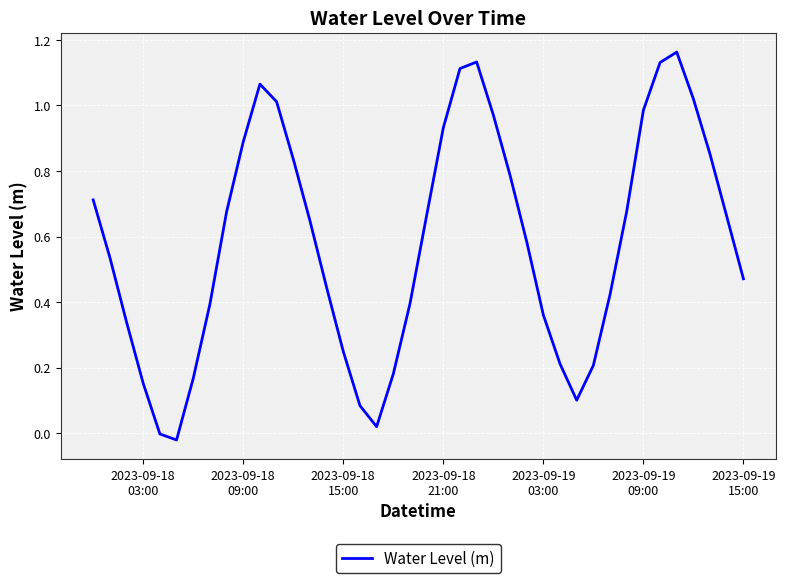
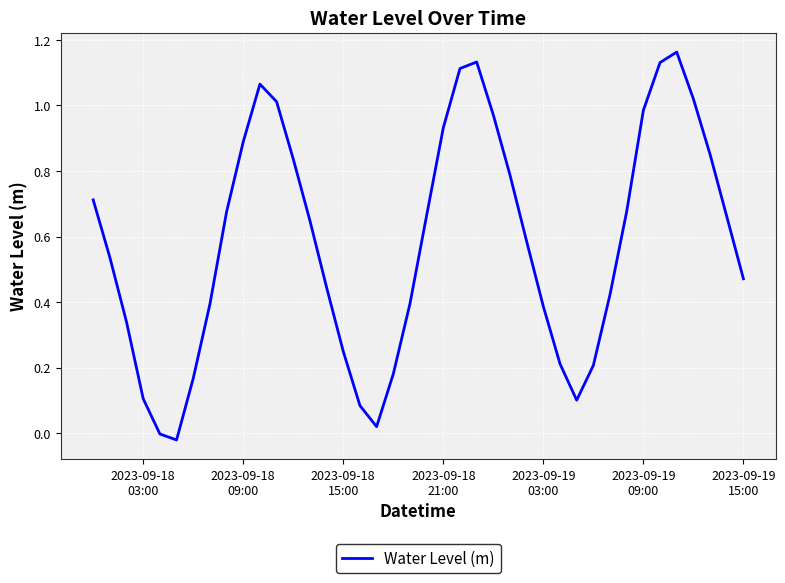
  {
-   "2023-09-18 03:00": 0.15,
+   "2023-09-18 03:00": 0.11,
    "2023-09-18 09:00": 0.89,
    "2023-09-18 15:00": 0.25,
    "2023-09-18 21:00": 0.93,
-   "2023-09-19 03:00": 0.36,
+   "2023-09-19 03:00": 0.39,
    "2023-09-19 09:00": 0.99,
    "2023-09-19 15:00": 0.47
  }
